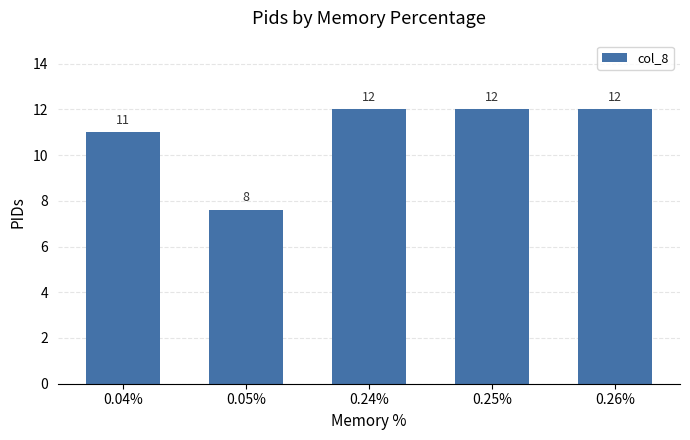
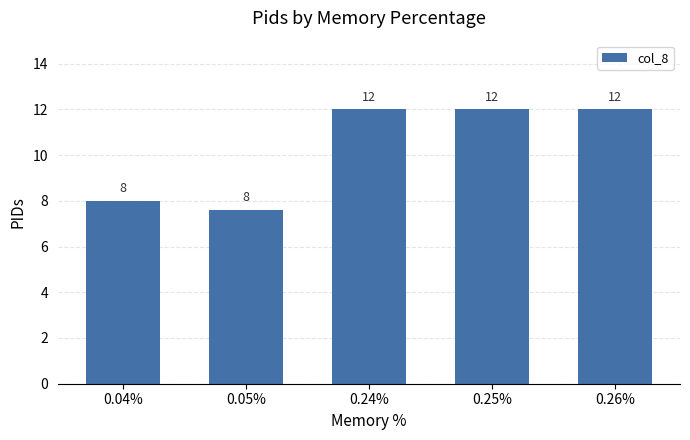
  {
-   "0.04%": 11,
+   "0.04%": 8,
    "0.05%": 8,
    "0.24%": 12,
    "0.25%": 12,
    "0.26%": 12
  }
